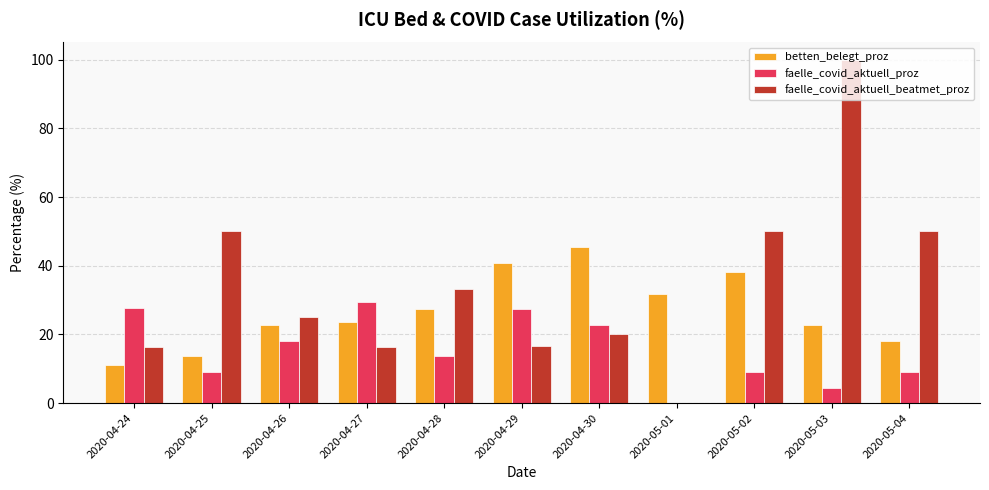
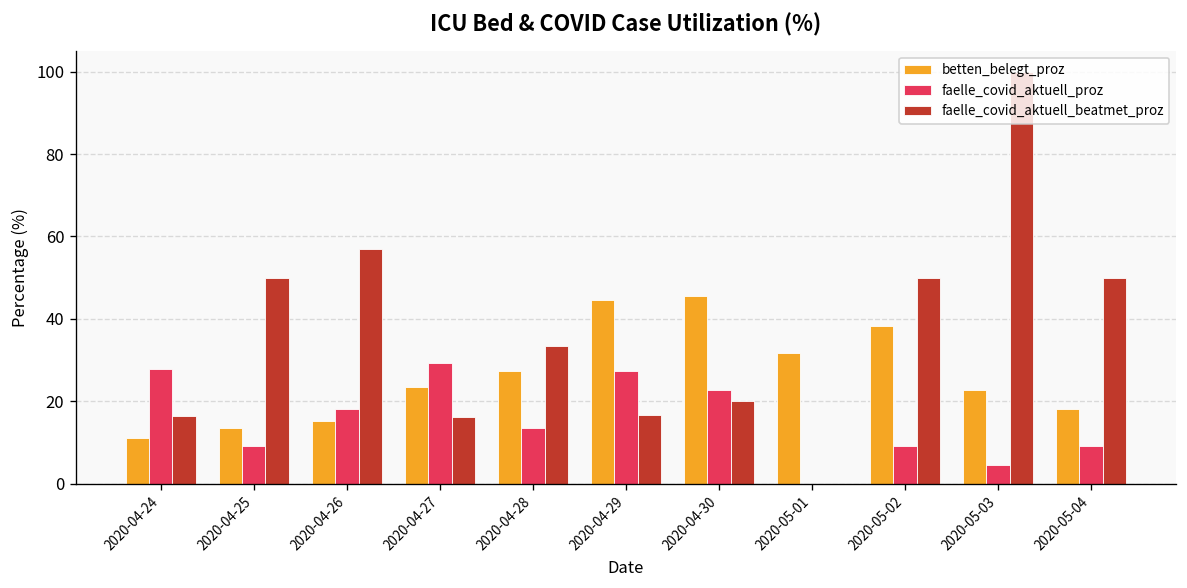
  {
    "betten_belegt_proz": {
      "2020-04-24": 11,
      "2020-04-25": 14,
-     "2020-04-26": 23,
+     "2020-04-26": 15,
      "2020-04-27": 24,
      "2020-04-28": 27,
-     "2020-04-29": 41,
+     "2020-04-29": 45,
      "2020-04-30": 46,
      "2020-05-01": 32,
      "2020-05-02": 38,
      "2020-05-03": 23,
      "2020-05-04": 18
    },
    "faelle_covid_aktuell_proz": {
      "2020-04-24": 28,
      "2020-04-25": 9,
      "2020-04-26": 18,
      "2020-04-27": 29,
      "2020-04-28": 14,
      "2020-04-29": 27,
      "2020-04-30": 23,
      "2020-05-01": 0,
      "2020-05-02": 9,
      "2020-05-03": 5,
      "2020-05-04": 9
    },
    "faelle_covid_aktuell_beatmet_proz": {
      "2020-04-24": 16,
      "2020-04-25": 50,
-     "2020-04-26": 25,
+     "2020-04-26": 57,
      "2020-04-27": 16,
      "2020-04-28": 33,
      "2020-04-29": 17,
      "2020-04-30": 20,
      "2020-05-01": 0,
      "2020-05-02": 50,
      "2020-05-04": 50
    }
  }
